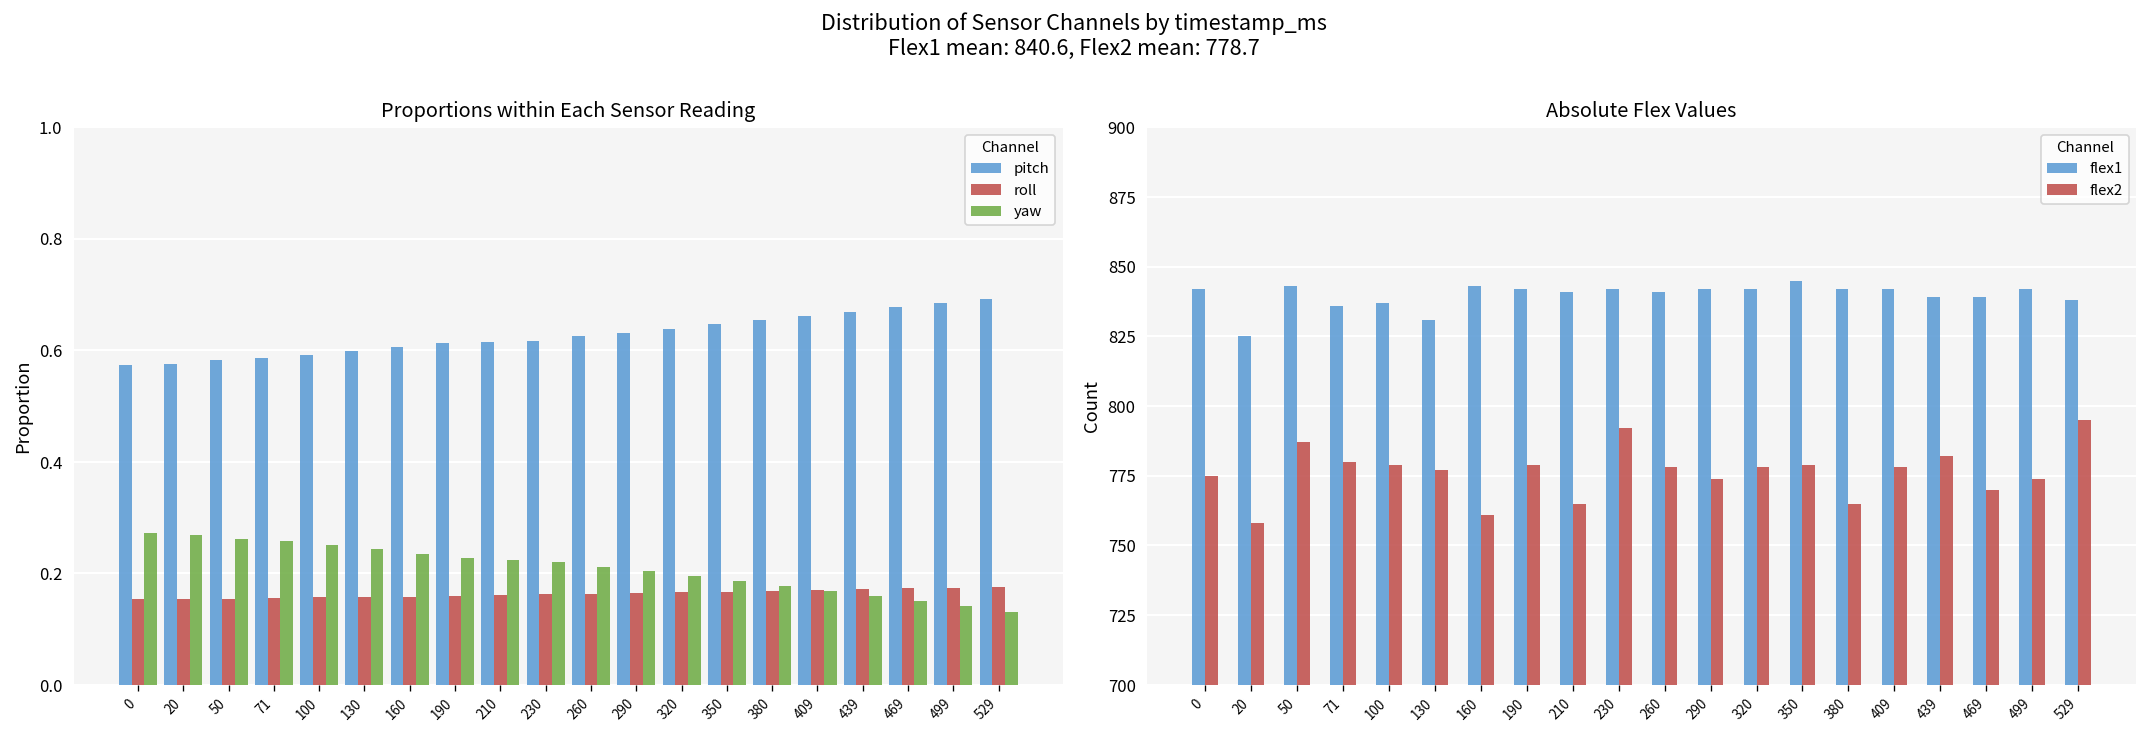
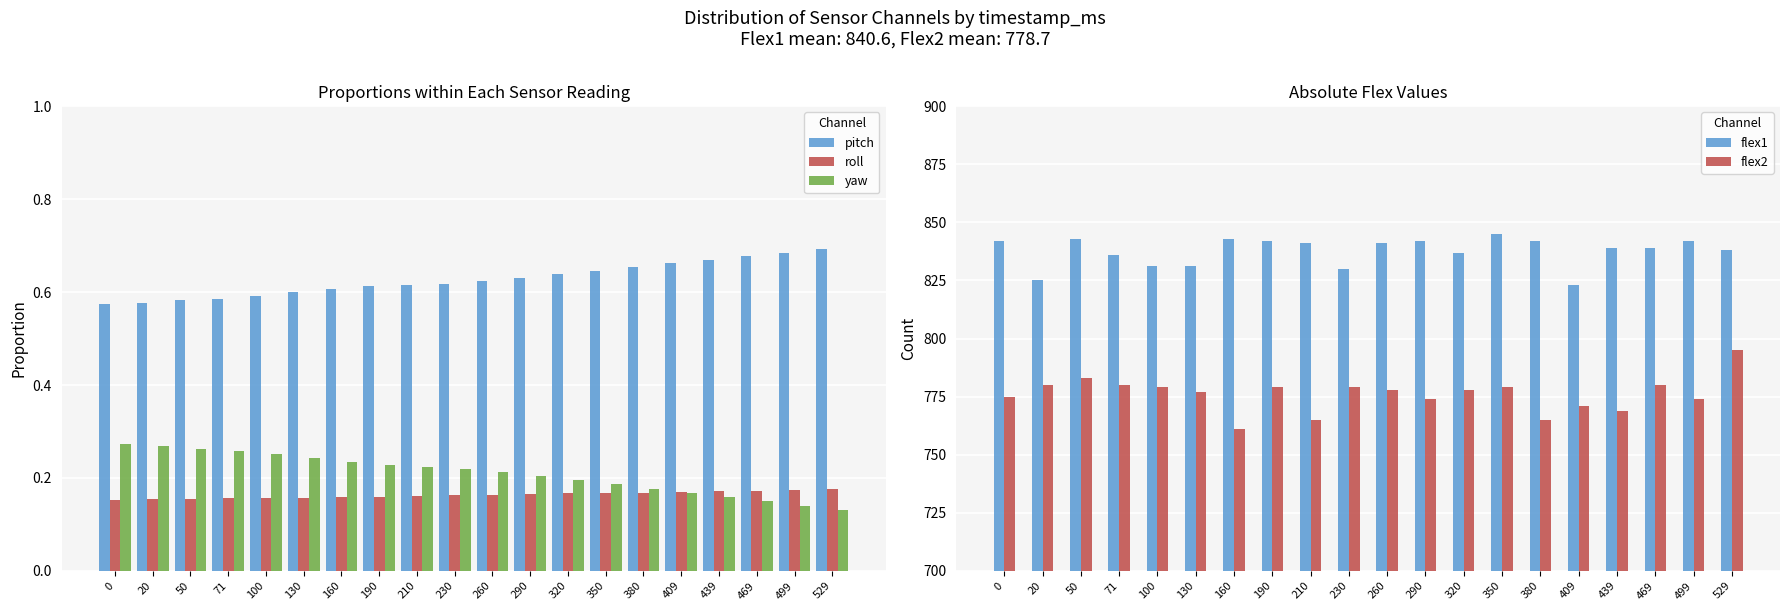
  {
    "Proportions within Each Sensor Reading": {
      "pitch": {
        "0": 0.57,
        "20": 0.58,
        "50": 0.58,
        "71": 0.59,
        "100": 0.59,
        "130": 0.60,
        "160": 0.61,
        "190": 0.61,
        "210": 0.62,
        "230": 0.62,
        "260": 0.62,
        "290": 0.63,
        "320": 0.64,
        "350": 0.65,
        "380": 0.65,
        "409": 0.66,
        "439": 0.67,
        "469": 0.68,
        "499": 0.68,
        "529": 0.69
      },
      "roll": {
        "0": 0.15,
        "20": 0.15,
        "50": 0.15,
        "71": 0.16,
        "100": 0.16,
        "130": 0.16,
        "160": 0.16,
        "190": 0.16,
        "210": 0.16,
        "230": 0.16,
        "260": 0.16,
        "290": 0.17,
        "320": 0.17,
        "350": 0.17,
        "380": 0.17,
        "409": 0.17,
        "439": 0.17,
        "469": 0.17,
        "499": 0.17,
        "529": 0.18
      },
      "yaw": {
        "0": 0.27,
        "20": 0.27,
        "50": 0.26,
        "71": 0.26,
        "100": 0.25,
        "130": 0.24,
        "160": 0.23,
        "190": 0.23,
        "210": 0.22,
        "230": 0.22,
        "260": 0.21,
        "290": 0.20,
        "320": 0.20,
        "350": 0.19,
        "380": 0.18,
        "409": 0.17,
        "439": 0.16,
        "469": 0.15,
        "499": 0.14,
        "529": 0.13
      }
    },
    "Absolute Flex Values": {
      "flex1": {
        "0": 842,
        "20": 825,
        "50": 843,
        "71": 836,
-       "100": 837,
+       "100": 831,
        "130": 831,
        "160": 843,
        "190": 842,
        "210": 841,
-       "230": 842,
+       "230": 830,
        "260": 841,
        "290": 842,
-       "320": 842,
+       "320": 837,
        "350": 845,
        "380": 842,
-       "409": 842,
+       "409": 823,
        "439": 839,
        "469": 839,
        "499": 842,
        "529": 838
      },
      "flex2": {
        "0": 775,
-       "20": 758,
-       "50": 787,
+       "20": 780,
+       "50": 783,
        "71": 780,
        "100": 779,
        "130": 777,
        "160": 761,
        "190": 779,
        "210": 765,
-       "230": 792,
+       "230": 779,
        "260": 778,
        "290": 774,
        "320": 778,
        "350": 779,
        "380": 765,
-       "409": 778,
-       "439": 782,
-       "469": 770,
+       "409": 771,
+       "439": 769,
+       "469": 780,
        "499": 774,
        "529": 795
      }
    }
  }
